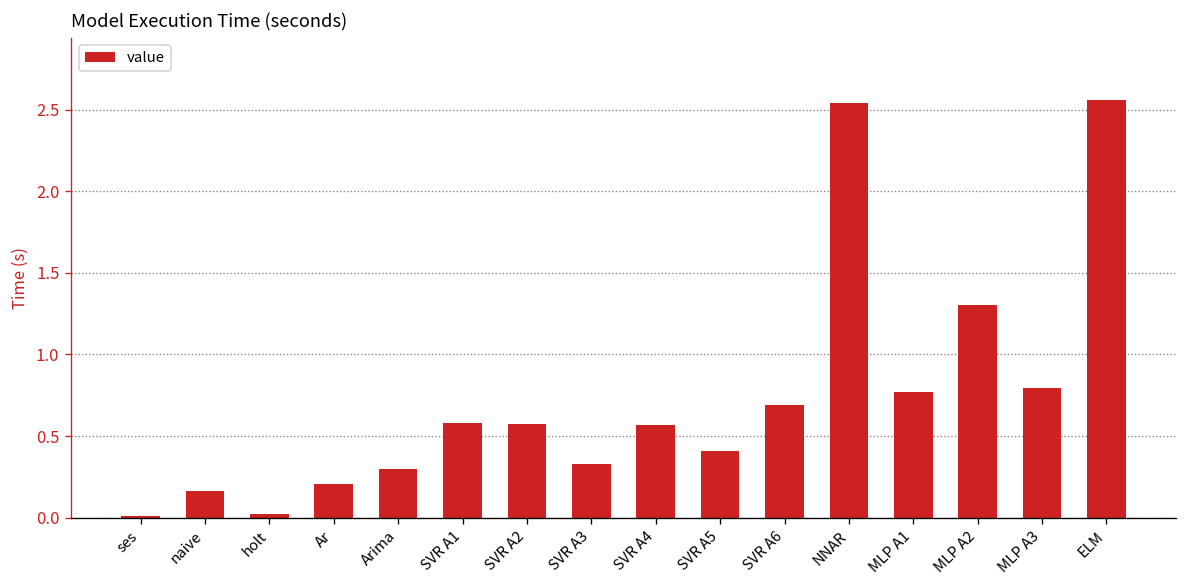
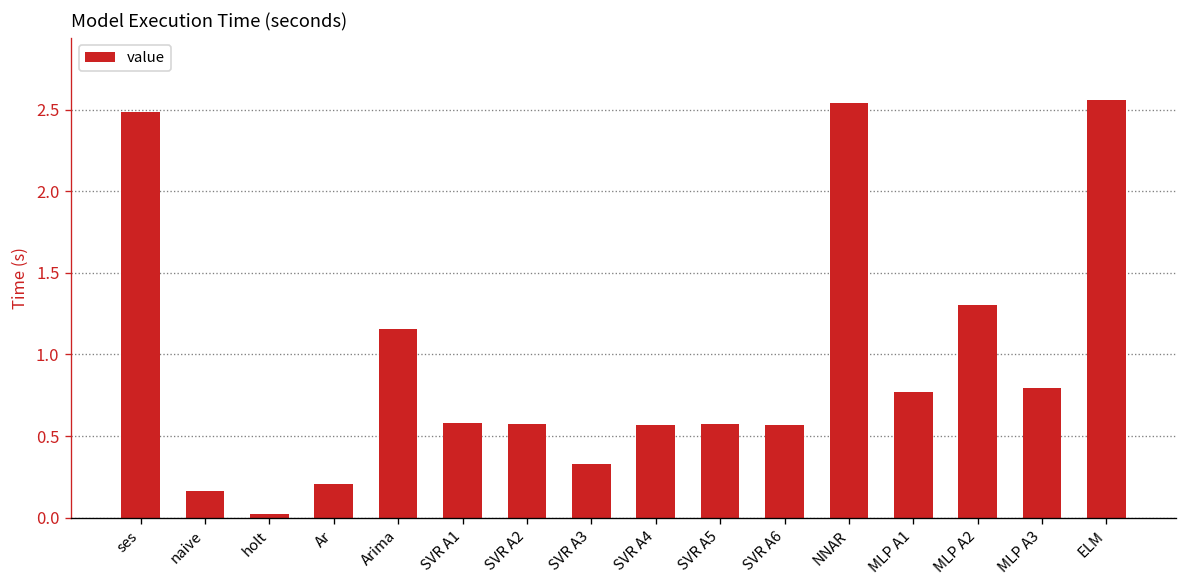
  {
-   "ses": 0.01,
+   "ses": 2.49,
    "naive": 0.16,
    "holt": 0.02,
    "Ar": 0.21,
-   "Arima": 0.30,
+   "Arima": 1.16,
    "SVR A1": 0.58,
    "SVR A2": 0.57,
    "SVR A3": 0.33,
    "SVR A4": 0.57,
-   "SVR A5": 0.41,
-   "SVR A6": 0.69,
+   "SVR A5": 0.57,
+   "SVR A6": 0.57,
    "NNAR": 2.54,
    "MLP A1": 0.77,
    "MLP A2": 1.31,
    "MLP A3": 0.80,
    "ELM": 2.56
  }
